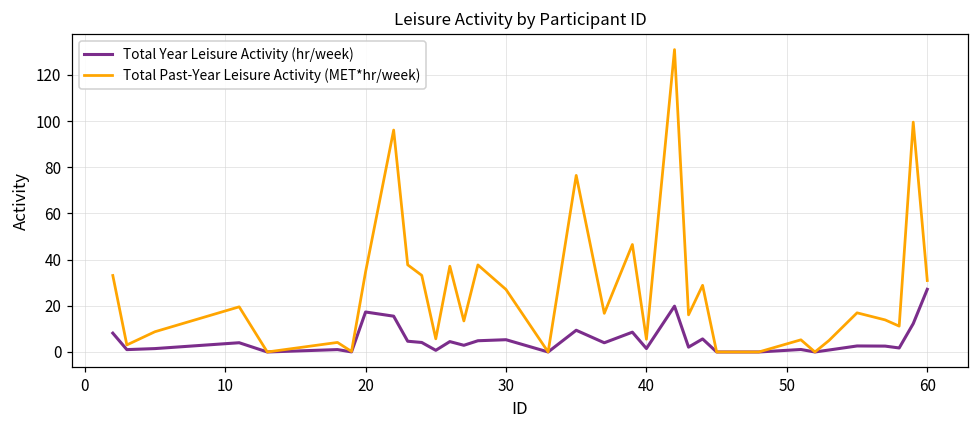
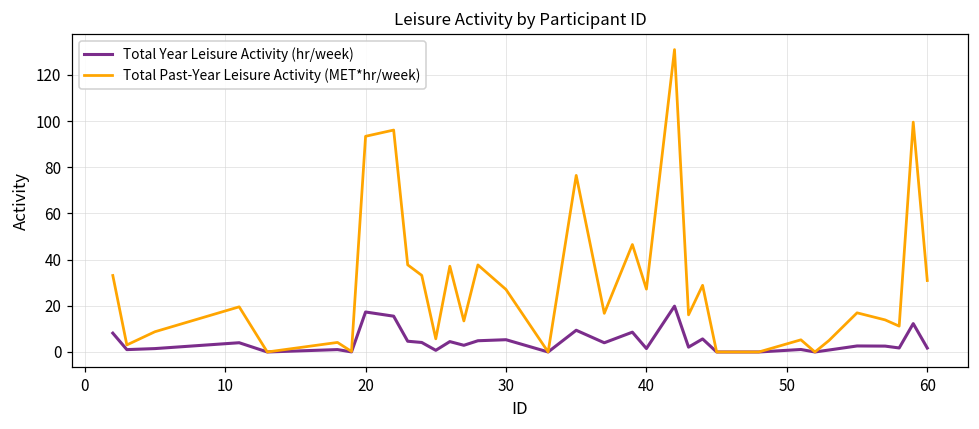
  {
    "Total Year Leisure Activity (hr/week)": {
      "20": 17,
      "30": 5,
      "40": 1,
-     "60": 27
+     "60": 2
    },
    "Total Past-Year Leisure Activity (MET*hr/week)": {
-     "20": 35,
+     "20": 93,
      "30": 27,
-     "40": 6,
+     "40": 27,
      "60": 31
    }
  }
